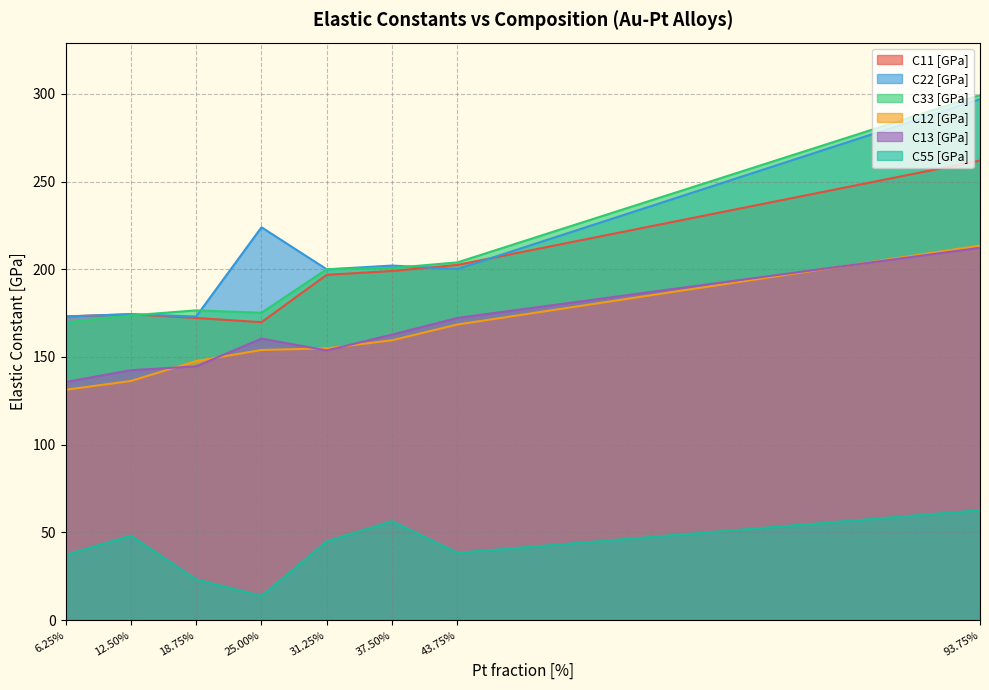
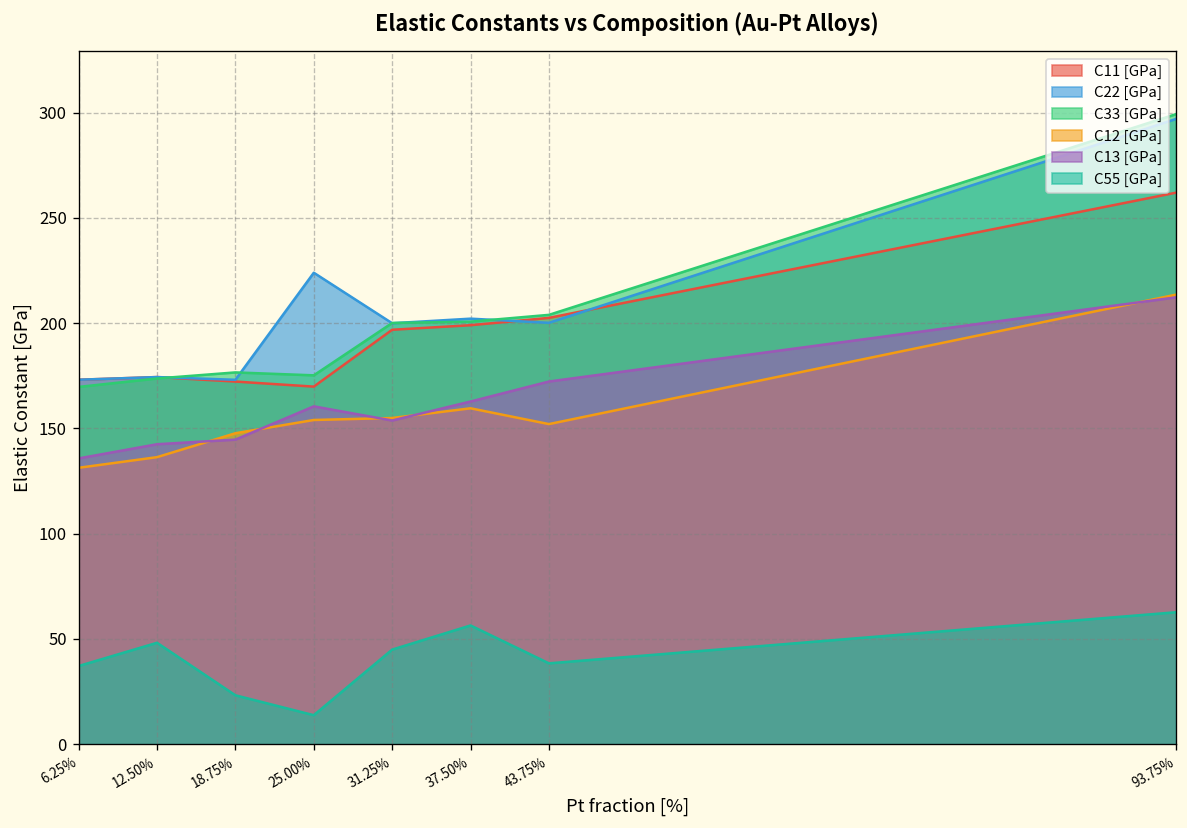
  {
    "C11 [GPa]": {
      "25.00%": 170,
      "31.25%": 197,
      "37.50%": 199,
      "93.75%": 262
    },
    "C22 [GPa]": {
      "25.00%": 224,
      "43.75%": 200,
      "93.75%": 297
    },
    "C12 [GPa]": {
      "6.25%": 131,
      "12.50%": 136,
      "18.75%": 148,
      "25.00%": 154,
      "37.50%": 160,
-     "43.75%": 169
+     "43.75%": 152
    },
    "C13 [GPa]": {
      "6.25%": 136,
      "12.50%": 142,
      "18.75%": 145,
      "25.00%": 160,
      "37.50%": 163,
      "43.75%": 172
    }
  }
